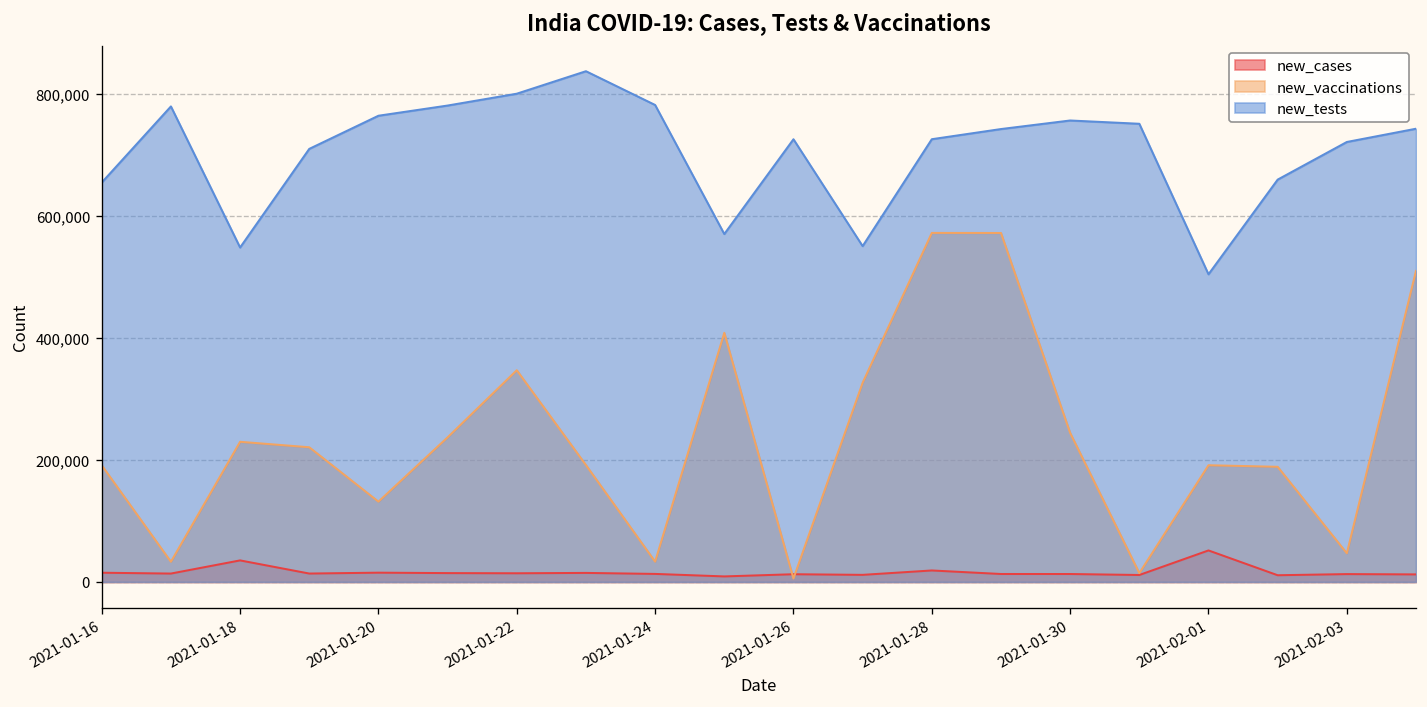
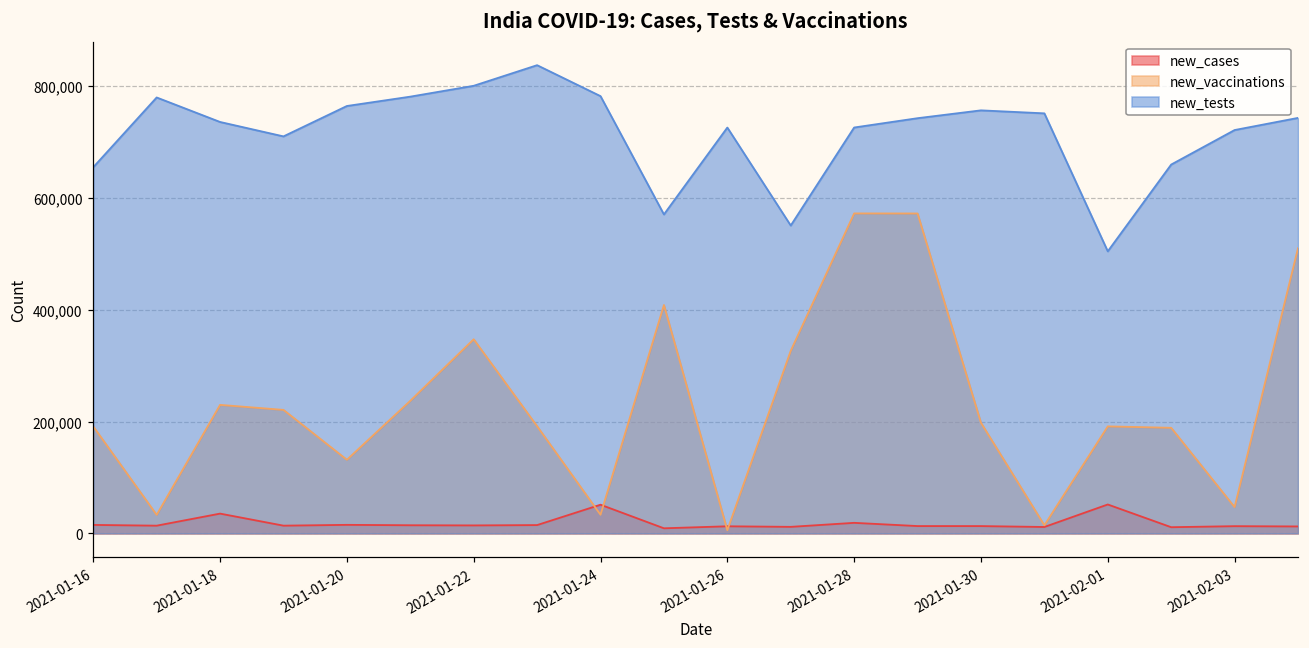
  {
    "new_cases": {
      "2021-01-16": "20,000",
      "2021-01-18": "40,000",
      "2021-01-20": "20,000",
      "2021-01-22": "10,000",
-     "2021-01-24": "10,000",
+     "2021-01-24": "50,000",
      "2021-01-26": "10,000",
      "2021-01-28": "20,000",
      "2021-01-30": "10,000",
      "2021-02-01": "50,000",
      "2021-02-03": "10,000"
    },
    "new_vaccinations": {
      "2021-01-16": "190,000",
      "2021-01-18": "230,000",
      "2021-01-20": "130,000",
      "2021-01-22": "350,000",
      "2021-01-24": "30,000",
      "2021-01-26": "10,000",
      "2021-01-28": "570,000",
-     "2021-01-30": "240,000",
+     "2021-01-30": "200,000",
      "2021-02-01": "190,000",
      "2021-02-03": "50,000"
    },
    "new_tests": {
      "2021-01-16": "650,000",
-     "2021-01-18": "550,000",
+     "2021-01-18": "740,000",
      "2021-01-20": "760,000",
      "2021-01-22": "800,000",
      "2021-01-24": "780,000",
      "2021-01-26": "730,000",
      "2021-01-28": "730,000",
      "2021-01-30": "760,000",
      "2021-02-01": "500,000",
      "2021-02-03": "720,000"
    }
  }
